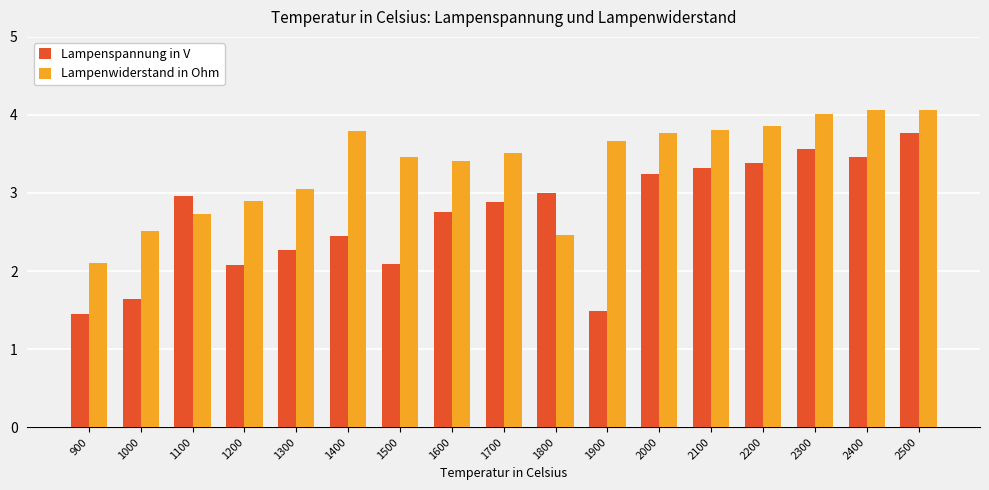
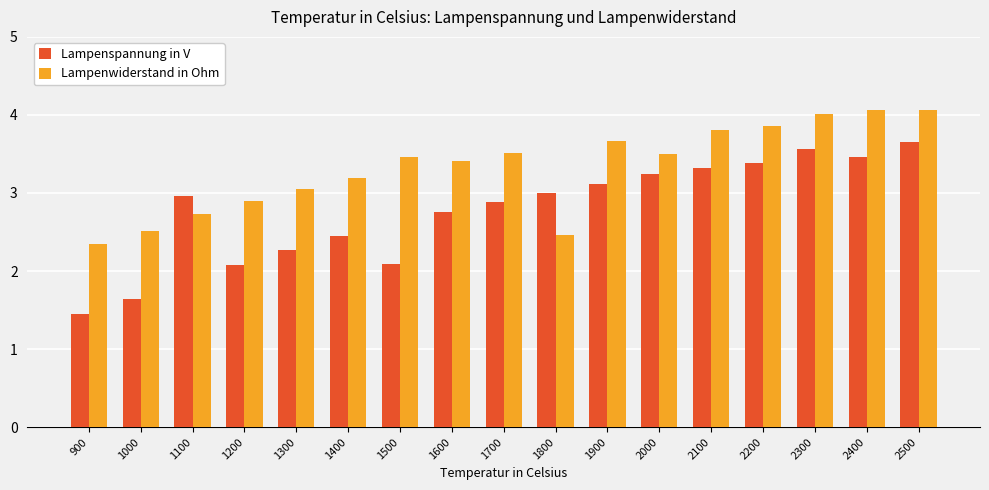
  {
    "Lampenspannung in V": {
      "900": 1.5,
      "1000": 1.6,
      "1100": 3.0,
      "1200": 2.1,
      "1300": 2.3,
      "1400": 2.4,
      "1500": 2.1,
      "1600": 2.8,
      "1700": 2.9,
      "1800": 3.0,
-     "1900": 1.5,
+     "1900": 3.1,
      "2000": 3.2,
      "2100": 3.3,
      "2200": 3.4,
      "2300": 3.6,
      "2400": 3.5,
-     "2500": 3.8
+     "2500": 3.7
    },
    "Lampenwiderstand in Ohm": {
-     "900": 2.1,
+     "900": 2.3,
      "1000": 2.5,
      "1100": 2.7,
      "1200": 2.9,
      "1300": 3.1,
-     "1400": 3.8,
+     "1400": 3.2,
      "1500": 3.5,
      "1600": 3.4,
      "1700": 3.5,
      "1800": 2.5,
      "1900": 3.7,
-     "2000": 3.8,
+     "2000": 3.5,
      "2100": 3.8,
      "2200": 3.9,
      "2300": 4.0,
      "2400": 4.1,
      "2500": 4.1
    }
  }
